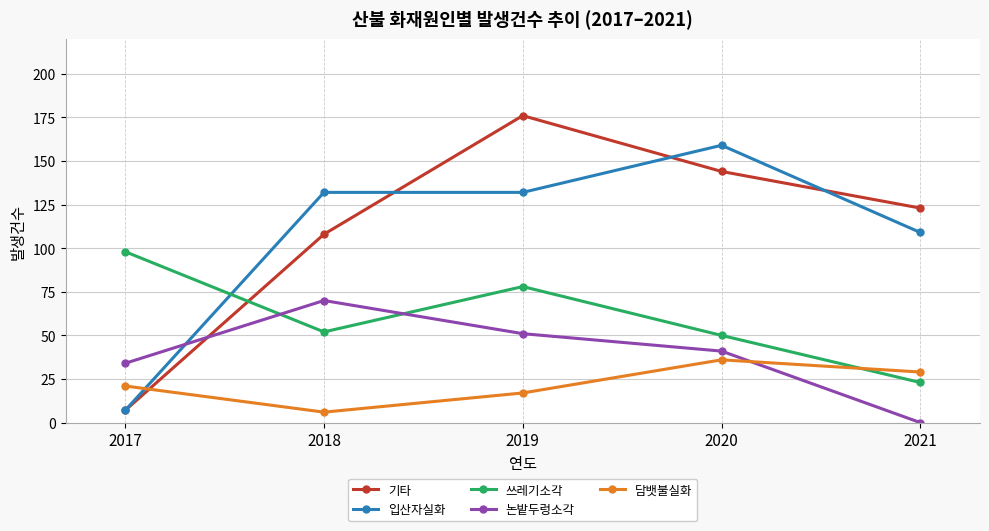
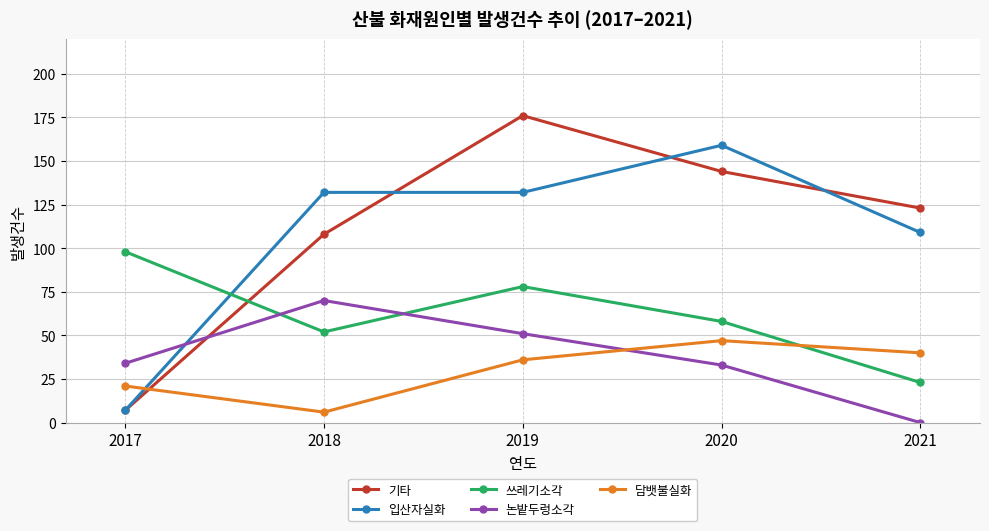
  {
    "기타": {
      "2018": 108,
      "2019": 176,
      "2020": 144,
      "2021": 123
    },
    "입산자실화": {
      "2018": 132,
      "2019": 132,
      "2020": 159,
      "2021": 109
    },
    "쓰레기소각": {
      "2017": 98,
      "2018": 52,
      "2019": 78,
-     "2020": 50,
+     "2020": 58,
      "2021": 23
    },
    "논밭두렁소각": {
      "2017": 34,
      "2018": 70,
      "2019": 51,
-     "2020": 41,
+     "2020": 33,
      "2021": 0
    },
    "담뱃불실화": {
      "2017": 21,
      "2018": 6,
-     "2019": 17,
-     "2020": 36,
-     "2021": 29
+     "2019": 36,
+     "2020": 47,
+     "2021": 40
    }
  }
